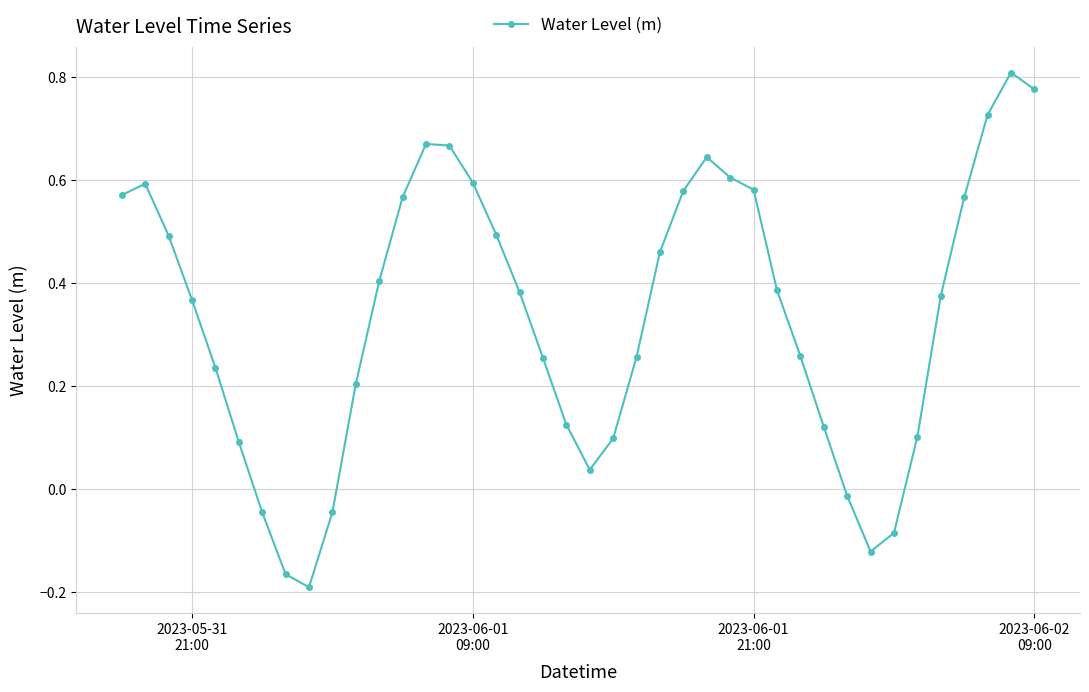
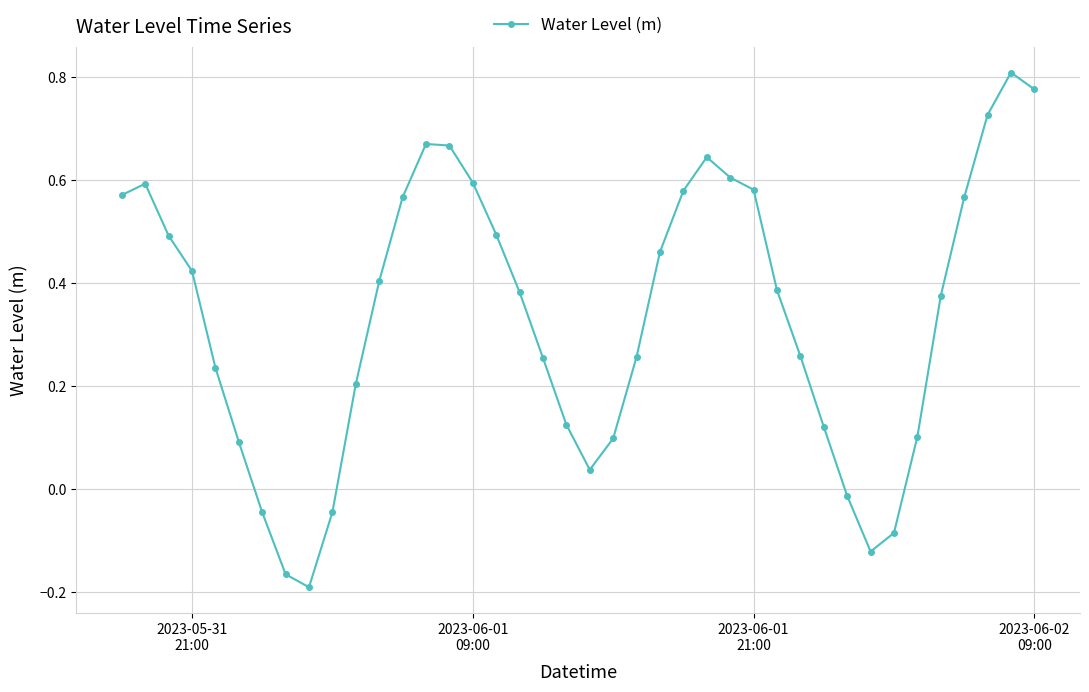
  {
-   "2023-05-31 21:00": 0.37,
+   "2023-05-31 21:00": 0.42,
    "2023-06-01 09:00": 0.60,
    "2023-06-01 21:00": 0.58,
    "2023-06-02 09:00": 0.78
  }
